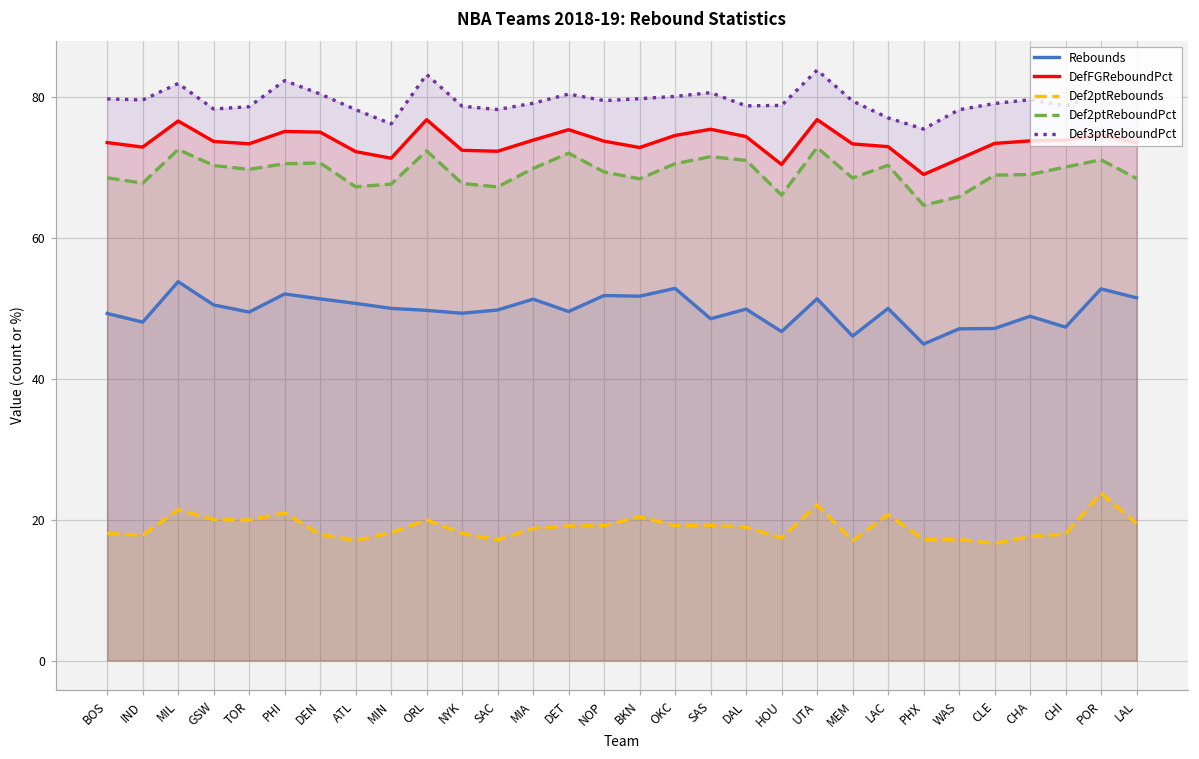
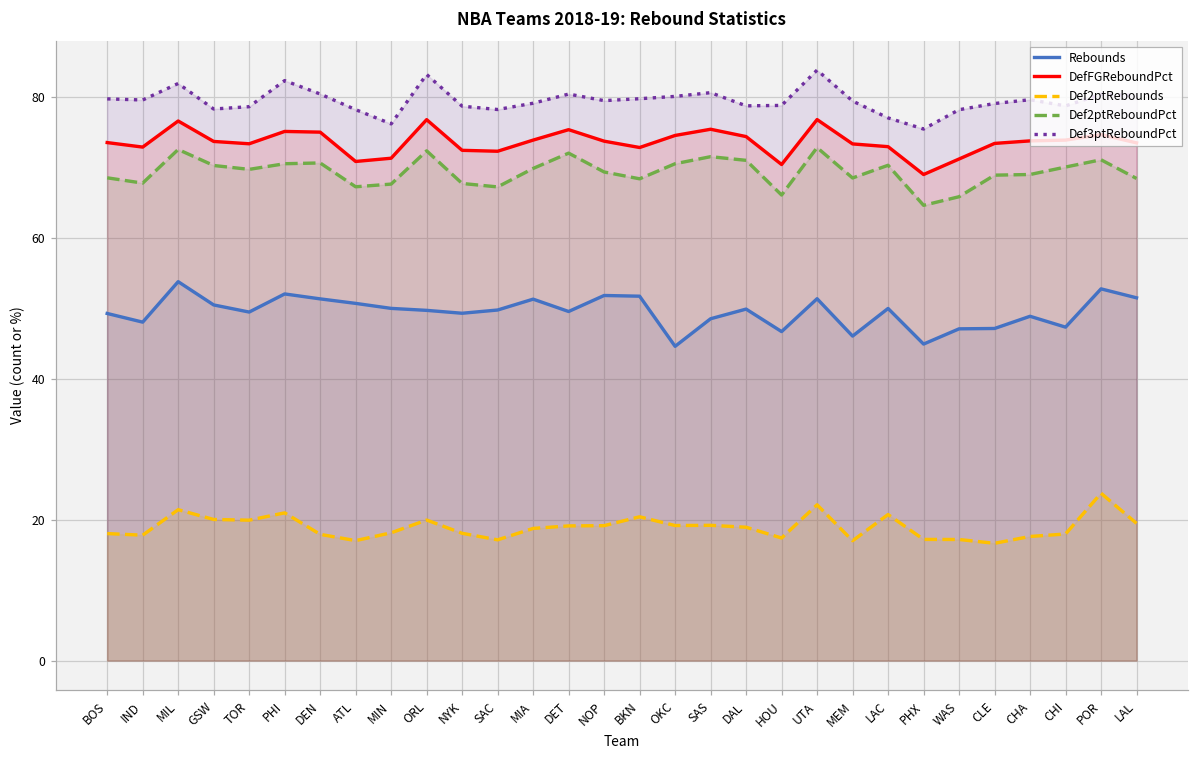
  {
    "Rebounds": {
      "BOS": 49,
      "IND": 48,
      "MIL": 54,
      "GSW": 50,
      "TOR": 49,
      "PHI": 52,
      "DEN": 51,
      "ATL": 51,
      "MIN": 50,
      "ORL": 50,
      "NYK": 49,
      "SAC": 50,
      "MIA": 51,
      "DET": 50,
      "NOP": 52,
      "BKN": 52,
-     "OKC": 53,
+     "OKC": 45,
      "SAS": 48,
      "DAL": 50,
      "HOU": 47,
      "UTA": 51,
      "MEM": 46,
      "LAC": 50,
      "PHX": 45,
      "WAS": 47,
      "CLE": 47,
      "CHA": 49,
      "CHI": 47,
      "POR": 53,
      "LAL": 51
    },
    "DefFGReboundPct": {
      "BOS": 73,
      "IND": 73,
      "MIL": 77,
      "GSW": 74,
      "TOR": 73,
      "PHI": 75,
      "DEN": 75,
-     "ATL": 72,
+     "ATL": 71,
      "MIN": 71,
      "ORL": 77,
      "NYK": 72,
      "SAC": 72,
      "MIA": 74,
      "DET": 75,
      "NOP": 74,
      "BKN": 73,
      "OKC": 74,
      "SAS": 75,
      "DAL": 74,
      "HOU": 70,
      "UTA": 77,
      "MEM": 73,
      "LAC": 73,
      "PHX": 69,
      "WAS": 71,
      "CLE": 73,
      "CHA": 74,
      "CHI": 74,
      "LAL": 73
    },
    "Def2ptRebounds": {
      "BOS": 18,
      "IND": 18,
      "MIL": 21,
      "GSW": 20,
      "TOR": 20,
      "PHI": 21,
      "DEN": 18,
      "ATL": 17,
      "MIN": 18,
      "ORL": 20,
      "NYK": 18,
      "SAC": 17,
      "MIA": 19,
      "DET": 19,
      "NOP": 19,
      "BKN": 20,
      "OKC": 19,
      "SAS": 19,
      "DAL": 19,
      "HOU": 17,
      "UTA": 22,
      "MEM": 17,
      "LAC": 21,
      "PHX": 17,
      "WAS": 17,
      "CLE": 17,
      "CHA": 18,
      "CHI": 18,
      "POR": 24,
      "LAL": 19
    },
    "Def2ptReboundPct": {
      "BOS": 68,
      "IND": 68,
      "MIL": 72,
      "GSW": 70,
      "TOR": 70,
      "PHI": 70,
      "DEN": 71,
      "ATL": 67,
      "MIN": 68,
      "ORL": 72,
      "NYK": 68,
      "SAC": 67,
      "MIA": 70,
      "DET": 72,
      "NOP": 69,
      "BKN": 68,
      "OKC": 70,
      "SAS": 71,
      "DAL": 71,
      "HOU": 66,
      "UTA": 73,
      "MEM": 68,
      "LAC": 70,
      "PHX": 65,
      "WAS": 66,
      "CLE": 69,
      "CHA": 69,
      "CHI": 70,
      "POR": 71,
      "LAL": 68
    },
    "Def3ptReboundPct": {
      "BOS": 80,
      "IND": 80,
      "MIL": 82,
      "GSW": 78,
      "TOR": 79,
      "PHI": 82,
      "DEN": 80,
      "ATL": 78,
      "MIN": 76,
      "ORL": 83,
      "NYK": 79,
      "SAC": 78,
      "MIA": 79,
      "DET": 80,
      "NOP": 79,
      "BKN": 80,
      "OKC": 80,
      "SAS": 81,
      "DAL": 79,
      "HOU": 79,
      "UTA": 84,
      "MEM": 79,
      "LAC": 77,
      "PHX": 75,
      "WAS": 78,
      "CLE": 79
    }
  }
